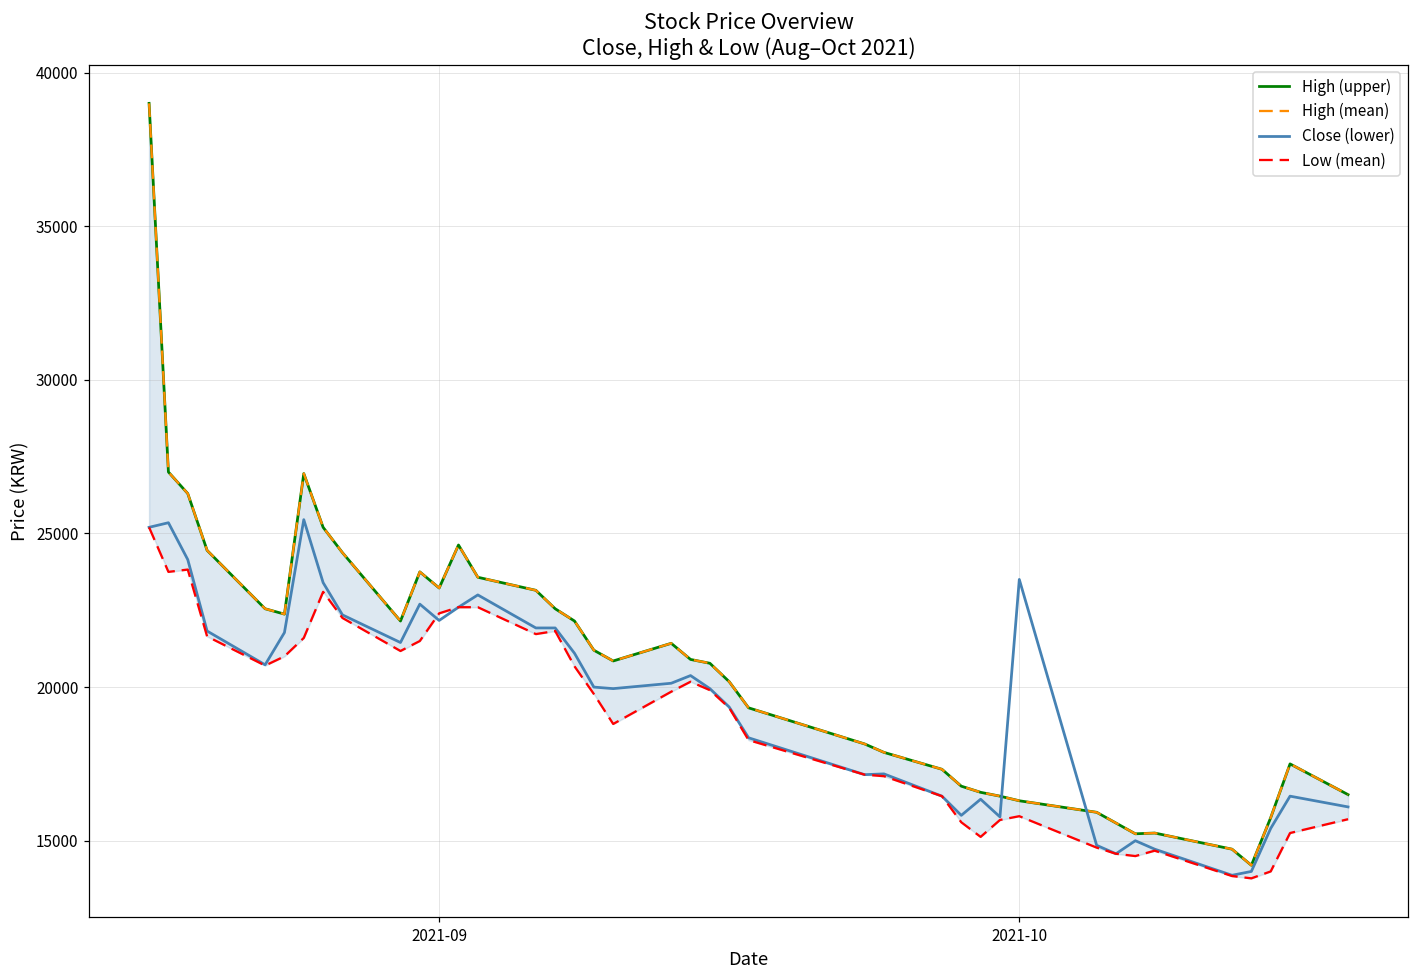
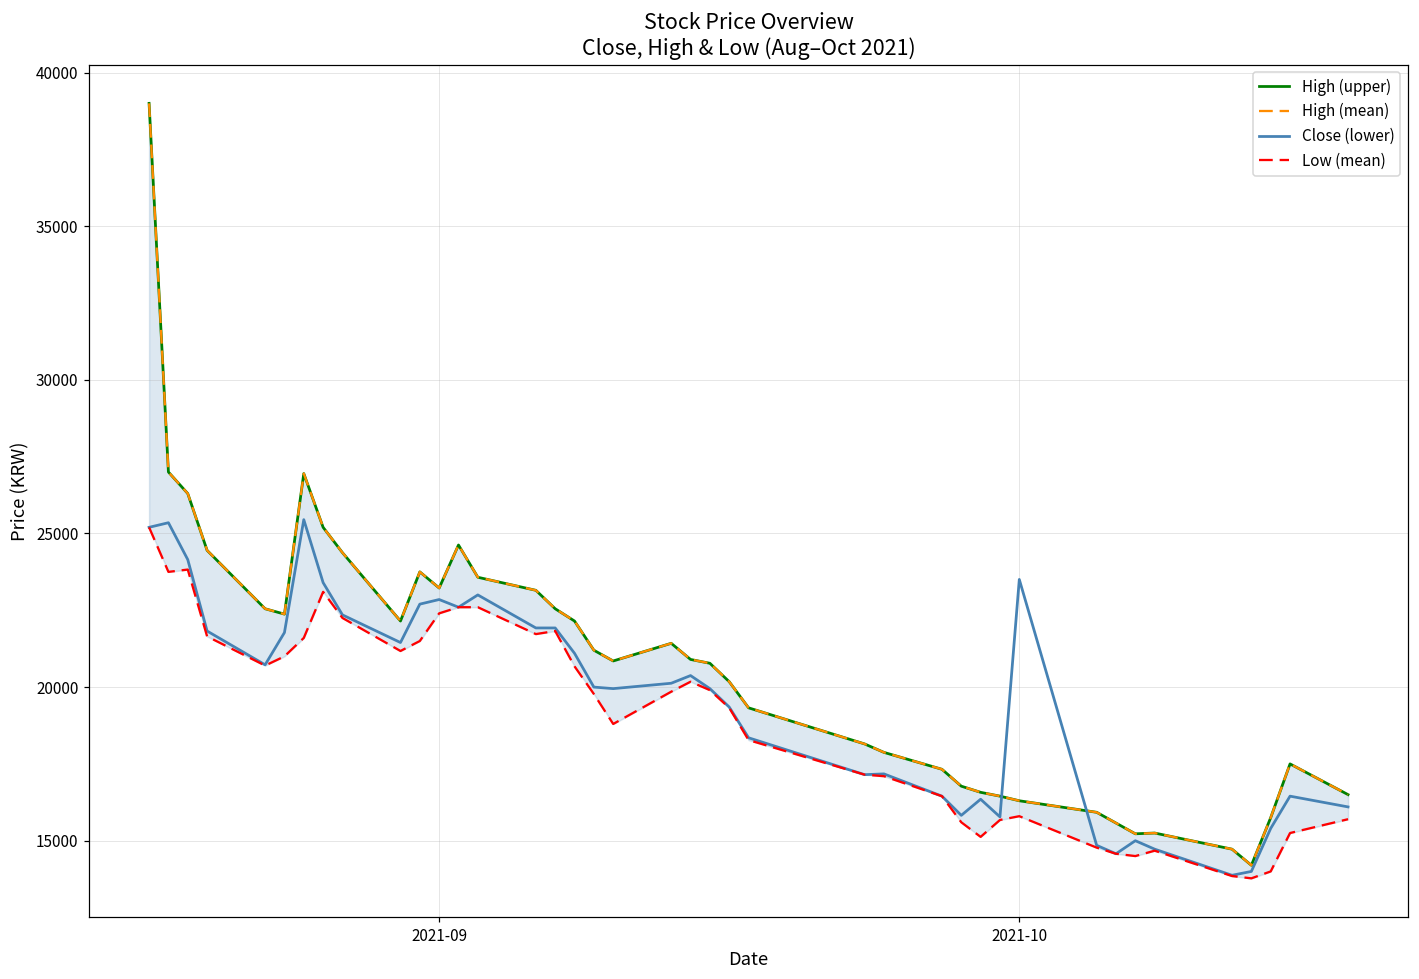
  {
    "High (mean)": {
      "2021-09": 23200,
      "2021-10": 16300
    },
    "Close (lower)": {
-     "2021-09": 22200,
+     "2021-09": 22900,
      "2021-10": 23500
    },
    "Low (mean)": {
      "2021-09": 22400,
      "2021-10": 15800
    }
  }
